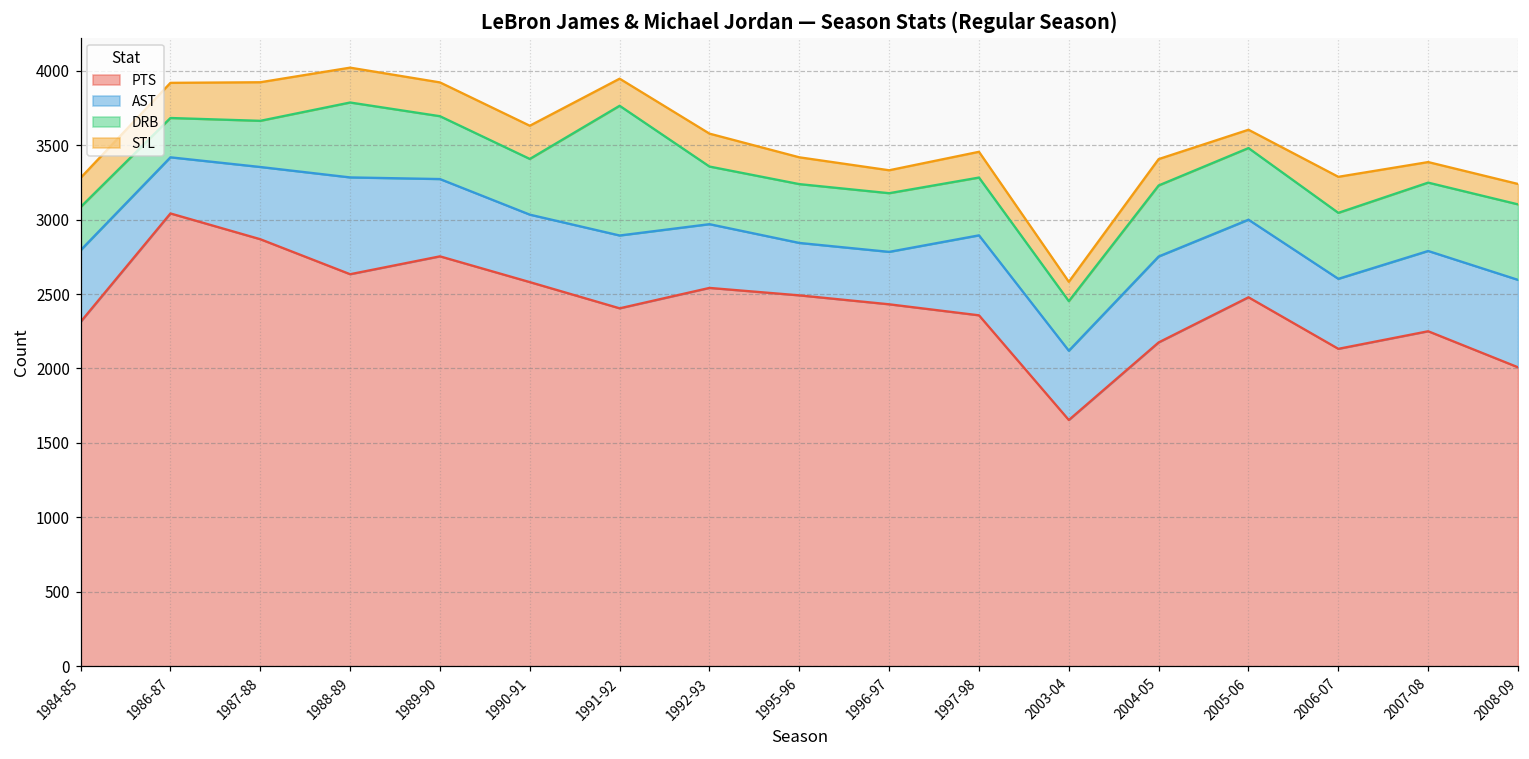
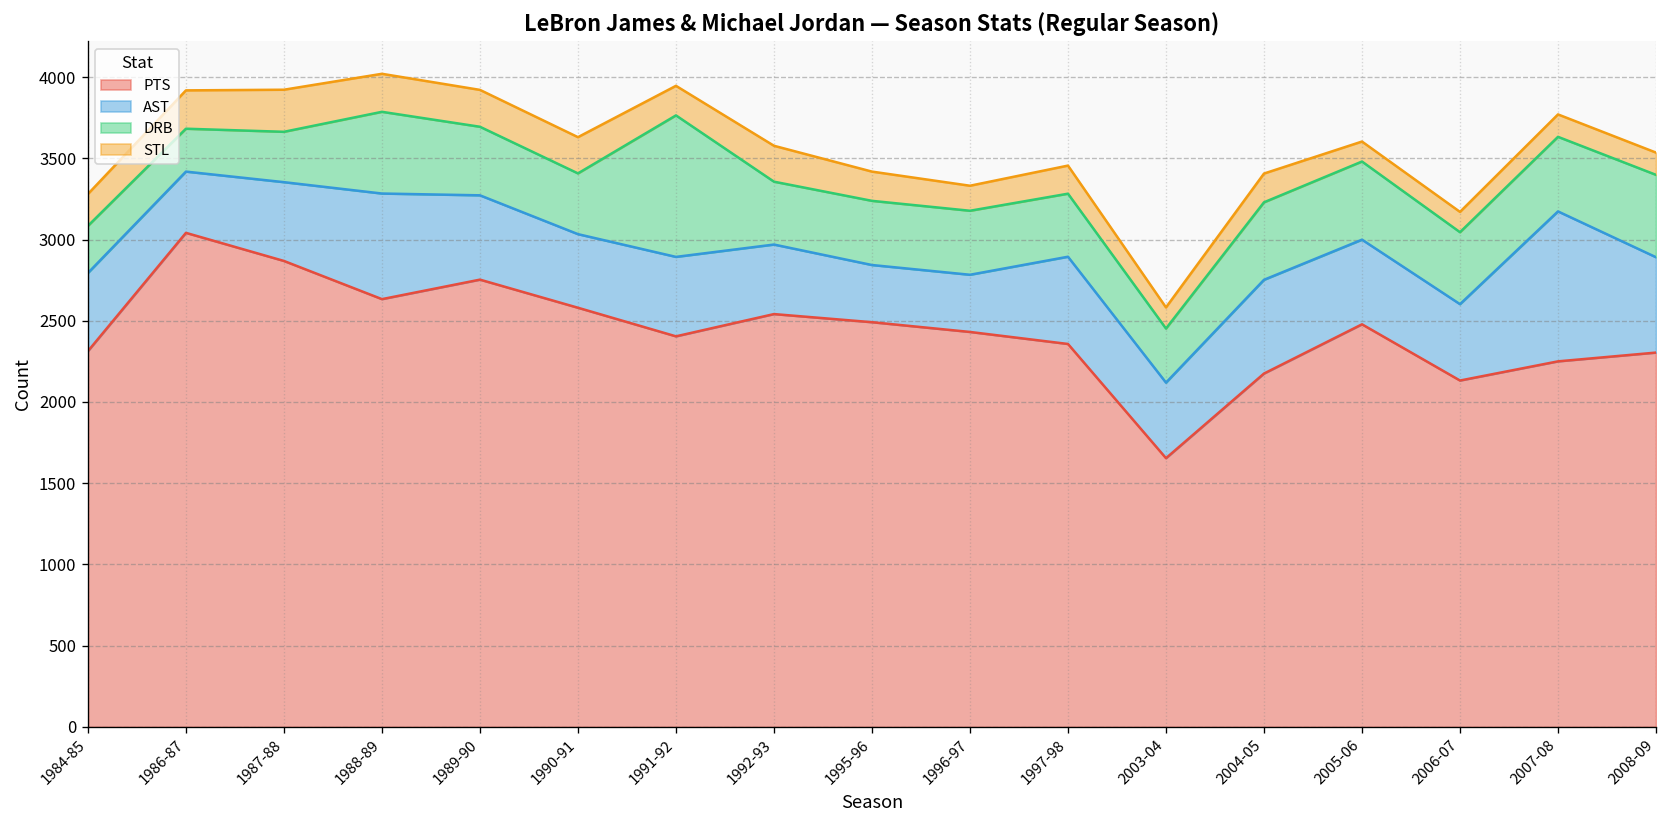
  {
    "PTS": {
      "1984-85": 2310,
      "1986-87": 3040,
      "1987-88": 2870,
      "1988-89": 2630,
      "1989-90": 2750,
      "1990-91": 2580,
      "1991-92": 2400,
      "1992-93": 2540,
      "1995-96": 2490,
      "1996-97": 2430,
      "1997-98": 2360,
      "2003-04": 1650,
      "2004-05": 2180,
      "2005-06": 2480,
      "2006-07": 2130,
      "2007-08": 2250,
-     "2008-09": 2010
+     "2008-09": 2300
    },
    "AST": {
      "1984-85": 480,
      "1986-87": 380,
      "1987-88": 490,
      "1988-89": 650,
      "1989-90": 520,
      "1990-91": 450,
      "1991-92": 490,
      "1992-93": 430,
      "1995-96": 350,
      "1996-97": 350,
      "1997-98": 540,
      "2003-04": 470,
      "2004-05": 580,
      "2005-06": 520,
      "2006-07": 470,
-     "2007-08": 540,
+     "2007-08": 920,
      "2008-09": 590
    },
    "DRB": {
      "1984-85": 290,
      "1986-87": 260,
      "1987-88": 310,
      "1988-89": 500,
      "1989-90": 420,
      "1990-91": 370,
      "1991-92": 870,
      "1992-93": 390,
      "1995-96": 400,
      "1996-97": 390,
      "1997-98": 390,
      "2003-04": 330,
      "2004-05": 480,
      "2005-06": 480,
      "2006-07": 440,
      "2007-08": 460,
      "2008-09": 510
    },
    "STL": {
      "1984-85": 200,
      "1986-87": 240,
      "1987-88": 260,
      "1988-89": 230,
      "1989-90": 230,
      "1990-91": 220,
      "1991-92": 180,
      "1992-93": 220,
      "1995-96": 180,
      "1996-97": 150,
      "1997-98": 170,
      "2003-04": 130,
      "2004-05": 180,
      "2005-06": 120,
-     "2006-07": 240,
+     "2006-07": 130,
      "2007-08": 140,
      "2008-09": 140
    }
  }
